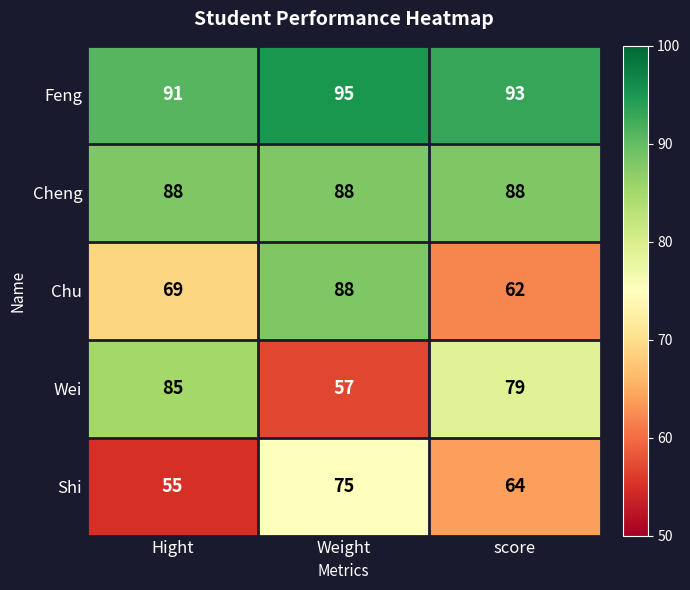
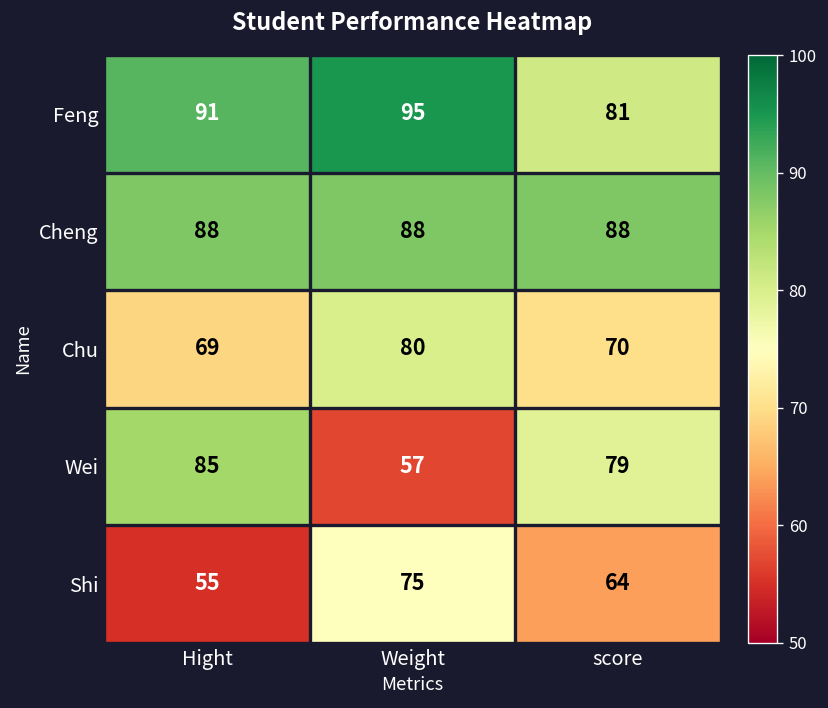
  {
    "Feng": {
      "Hight": 91,
      "Weight": 95,
-     "score": 93
+     "score": 81
    },
    "Cheng": {
      "Hight": 88,
      "Weight": 88,
      "score": 88
    },
    "Chu": {
      "Hight": 69,
-     "Weight": 88,
-     "score": 62
+     "Weight": 80,
+     "score": 70
    },
    "Wei": {
      "Hight": 85,
      "Weight": 57,
      "score": 79
    },
    "Shi": {
      "Hight": 55,
      "Weight": 75,
      "score": 64
    }
  }
